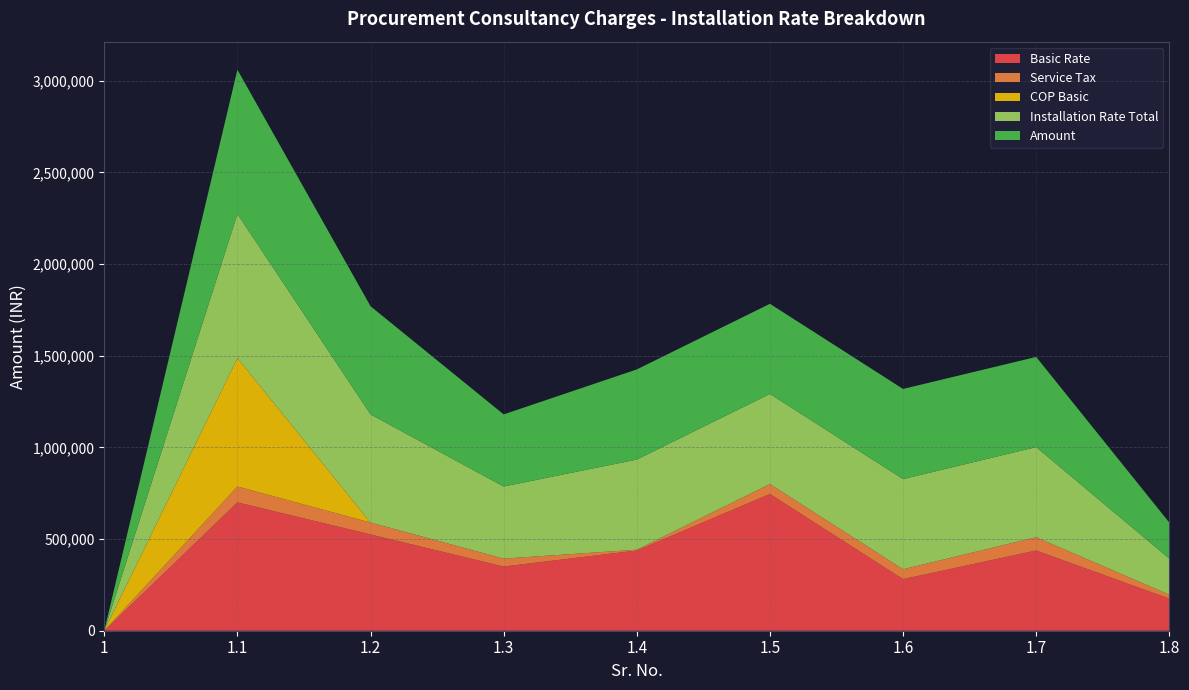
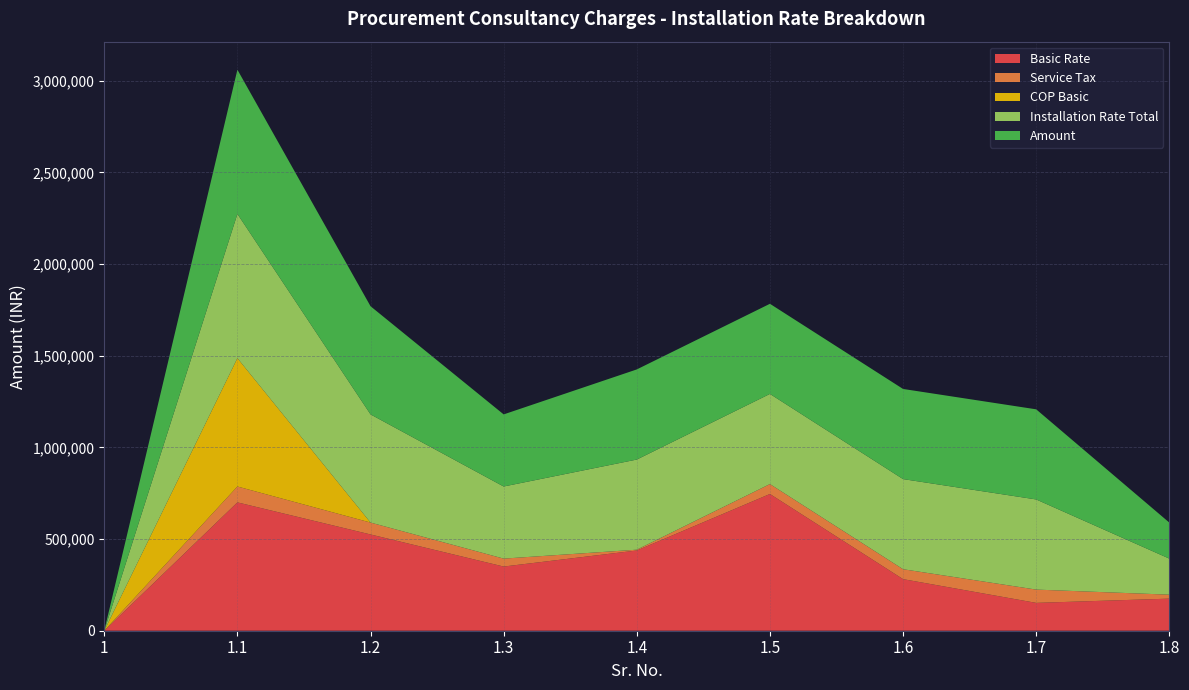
  {
    "Basic Rate": {
      "1.1": "700,000",
      "1.2": "530,000",
      "1.3": "350,000",
      "1.5": "750,000",
      "1.6": "280,000",
-     "1.7": "440,000",
+     "1.7": "150,000",
      "1.8": "180,000"
    },
    "Service Tax": {
      "1.1": "90,000"
    },
    "COP Basic": {
      "1.1": "700,000"
    },
    "Installation Rate Total": {
      "1.1": "790,000",
      "1.2": "590,000",
      "1.3": "390,000",
      "1.4": "490,000",
      "1.5": "490,000",
      "1.6": "490,000",
      "1.7": "490,000",
      "1.8": "200,000"
    },
    "Amount": {
      "1.1": "790,000",
      "1.2": "590,000",
      "1.3": "390,000",
      "1.4": "490,000",
      "1.5": "490,000",
      "1.6": "490,000",
      "1.7": "490,000",
      "1.8": "200,000"
    }
  }
